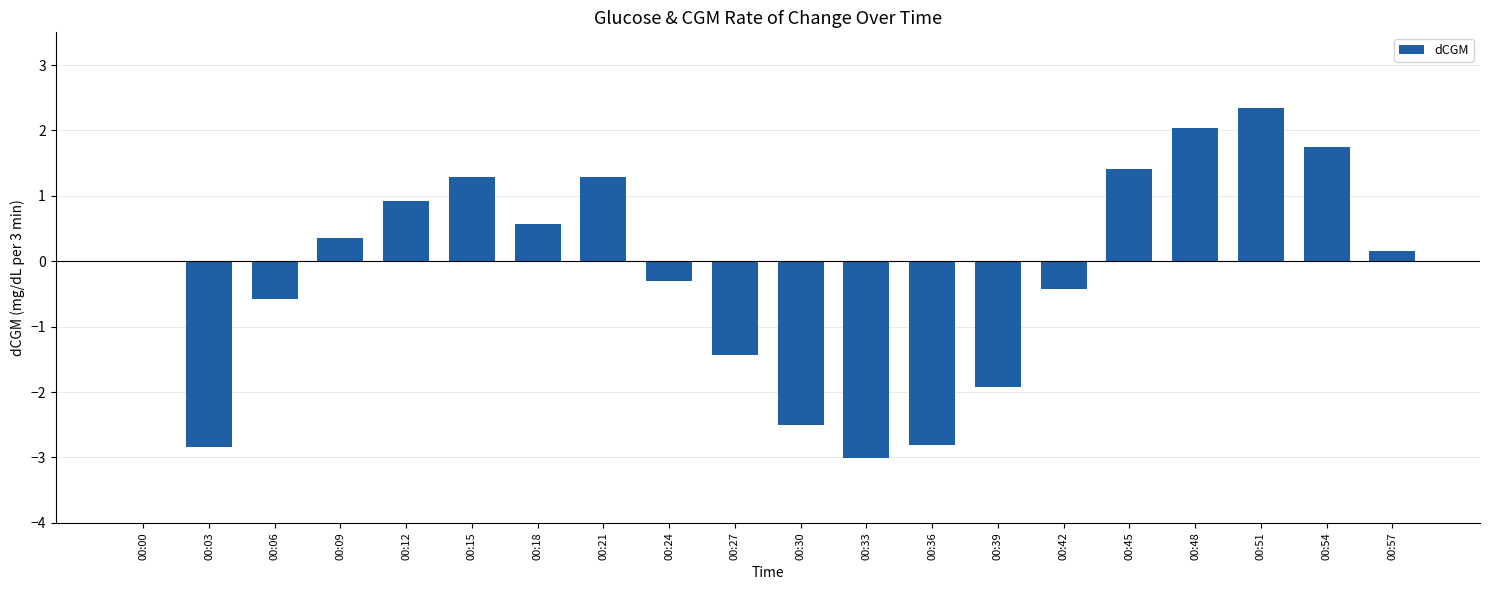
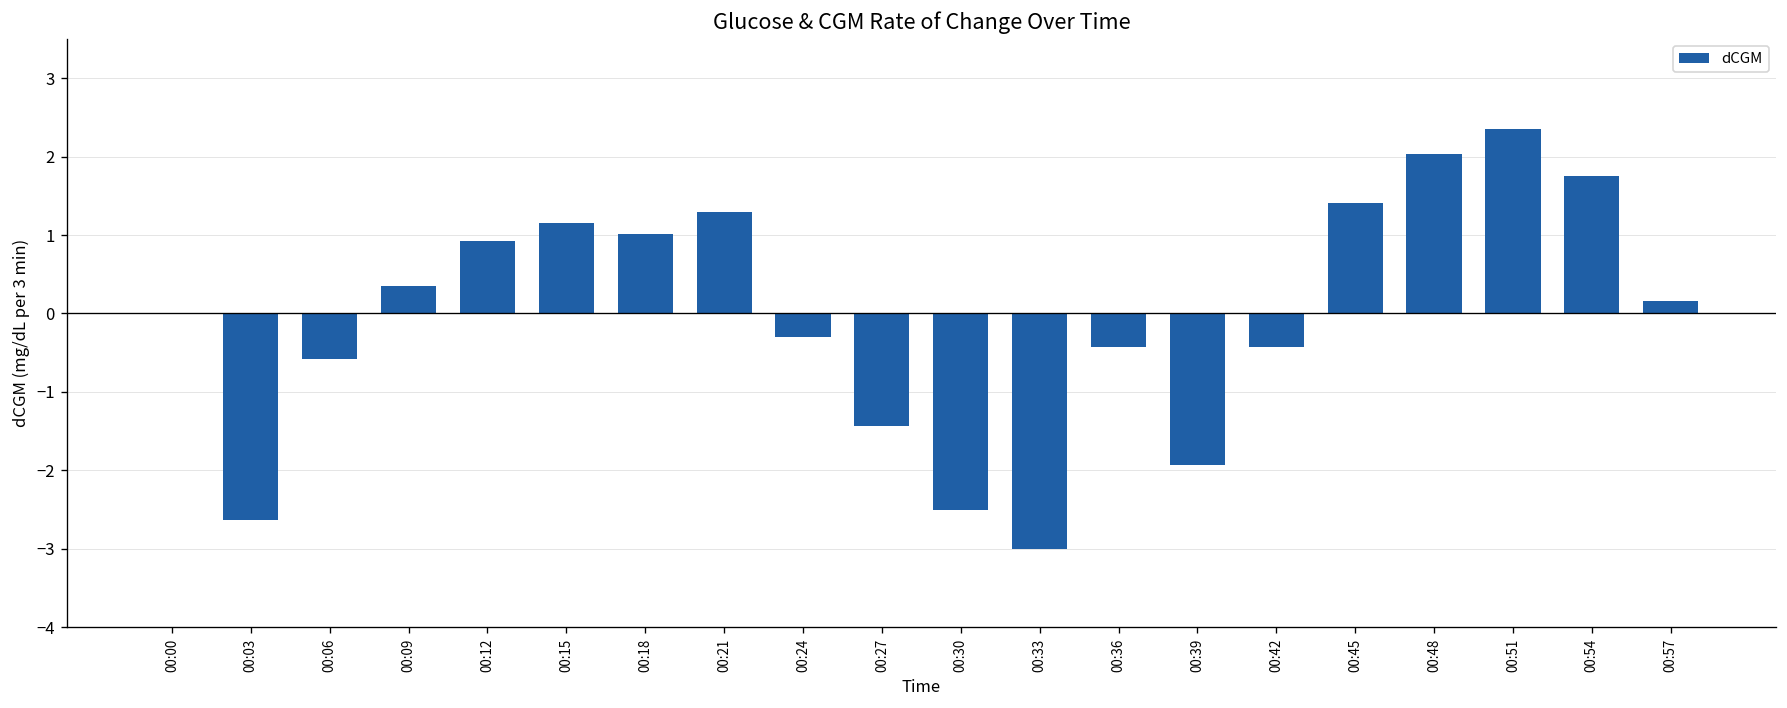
  {
    "00:00": 0.0,
-   "00:03": -2.8,
+   "00:03": -2.6,
    "00:06": -0.6,
    "00:09": 0.3,
    "00:12": 0.9,
-   "00:15": 1.3,
-   "00:18": 0.6,
+   "00:15": 1.1,
+   "00:18": 1.0,
    "00:21": 1.3,
    "00:24": -0.3,
    "00:27": -1.4,
    "00:30": -2.5,
    "00:33": -3.0,
-   "00:36": -2.8,
+   "00:36": -0.4,
    "00:39": -1.9,
    "00:42": -0.4,
    "00:45": 1.4,
    "00:48": 2.0,
    "00:51": 2.3,
    "00:54": 1.7,
    "00:57": 0.2
  }
